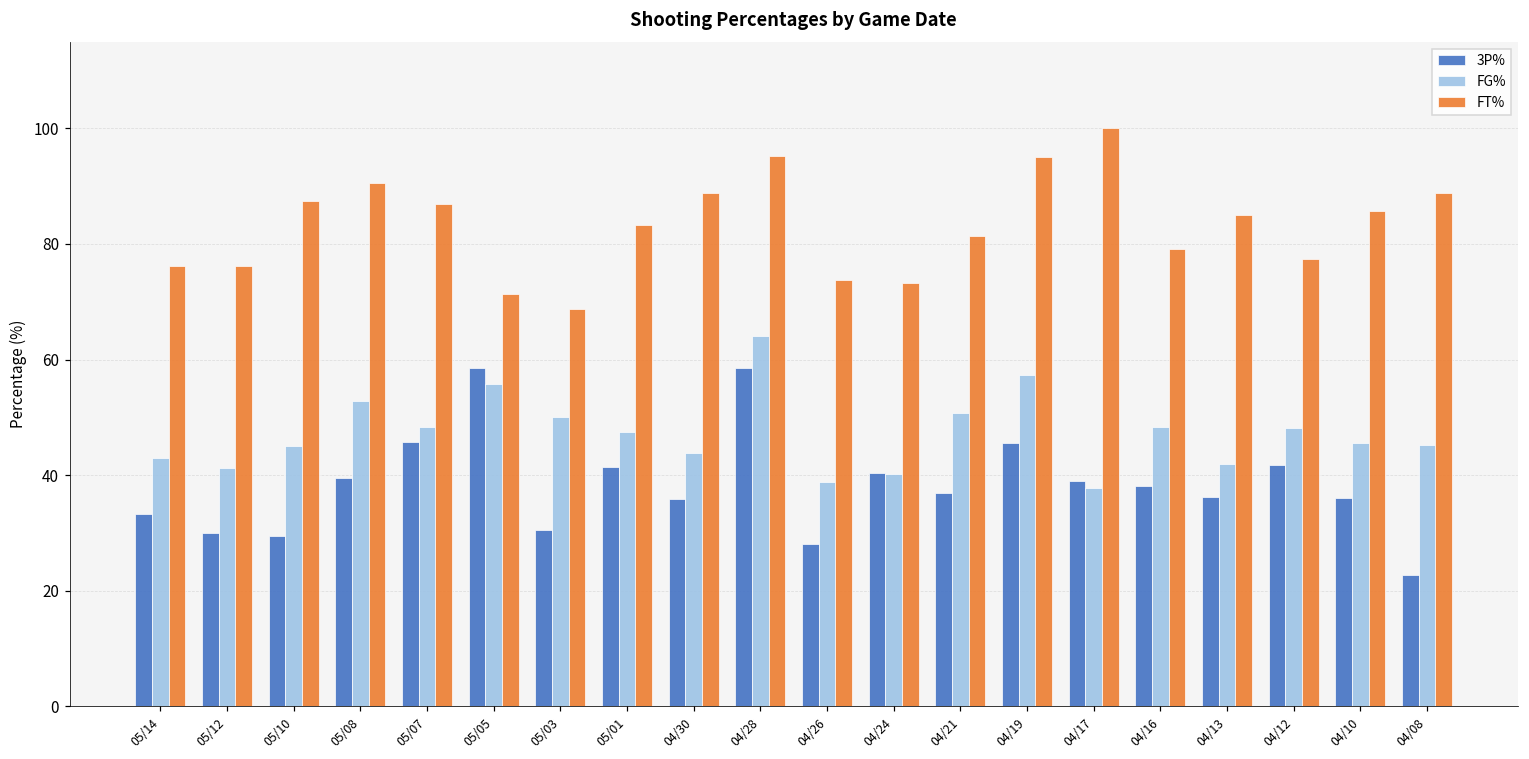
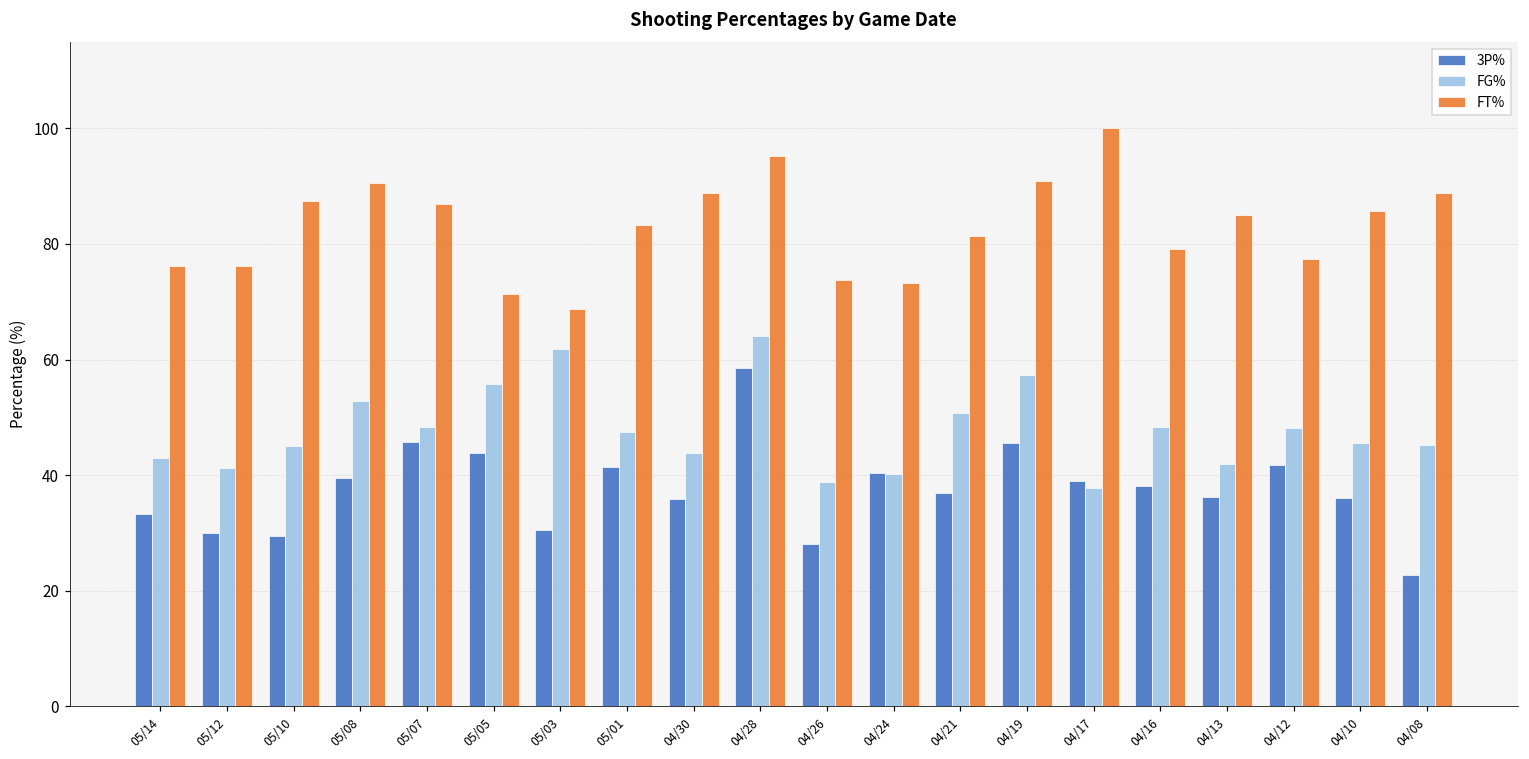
  {
    "3P%": {
      "05/14": 33,
      "05/12": 30,
      "05/10": 30,
      "05/08": 40,
      "05/07": 46,
-     "05/05": 59,
+     "05/05": 44,
      "05/03": 31,
      "05/01": 42,
      "04/30": 36,
      "04/28": 59,
      "04/26": 28,
      "04/24": 40,
      "04/21": 37,
      "04/19": 46,
      "04/17": 39,
      "04/16": 38,
      "04/13": 36,
      "04/12": 42,
      "04/10": 36,
      "04/08": 23
    },
    "FG%": {
      "05/14": 43,
      "05/12": 41,
      "05/10": 45,
      "05/08": 53,
      "05/07": 48,
      "05/05": 56,
-     "05/03": 50,
+     "05/03": 62,
      "05/01": 47,
      "04/30": 44,
      "04/28": 64,
      "04/26": 39,
      "04/24": 40,
      "04/21": 51,
      "04/19": 57,
      "04/17": 38,
      "04/16": 48,
      "04/13": 42,
      "04/12": 48,
      "04/10": 46,
      "04/08": 45
    },
    "FT%": {
      "05/14": 76,
      "05/12": 76,
      "05/10": 88,
      "05/08": 91,
      "05/07": 87,
      "05/05": 71,
      "05/03": 69,
      "05/01": 83,
      "04/30": 89,
      "04/28": 95,
      "04/26": 74,
      "04/24": 73,
      "04/21": 81,
-     "04/19": 95,
+     "04/19": 91,
      "04/17": 100,
      "04/16": 79,
      "04/13": 85,
      "04/12": 77,
      "04/10": 86,
      "04/08": 89
    }
  }
